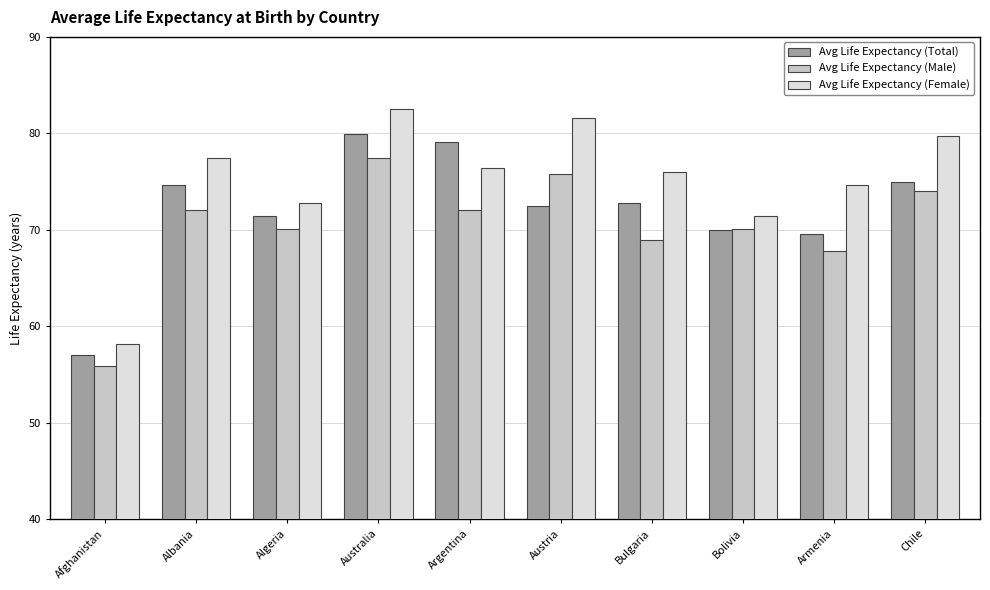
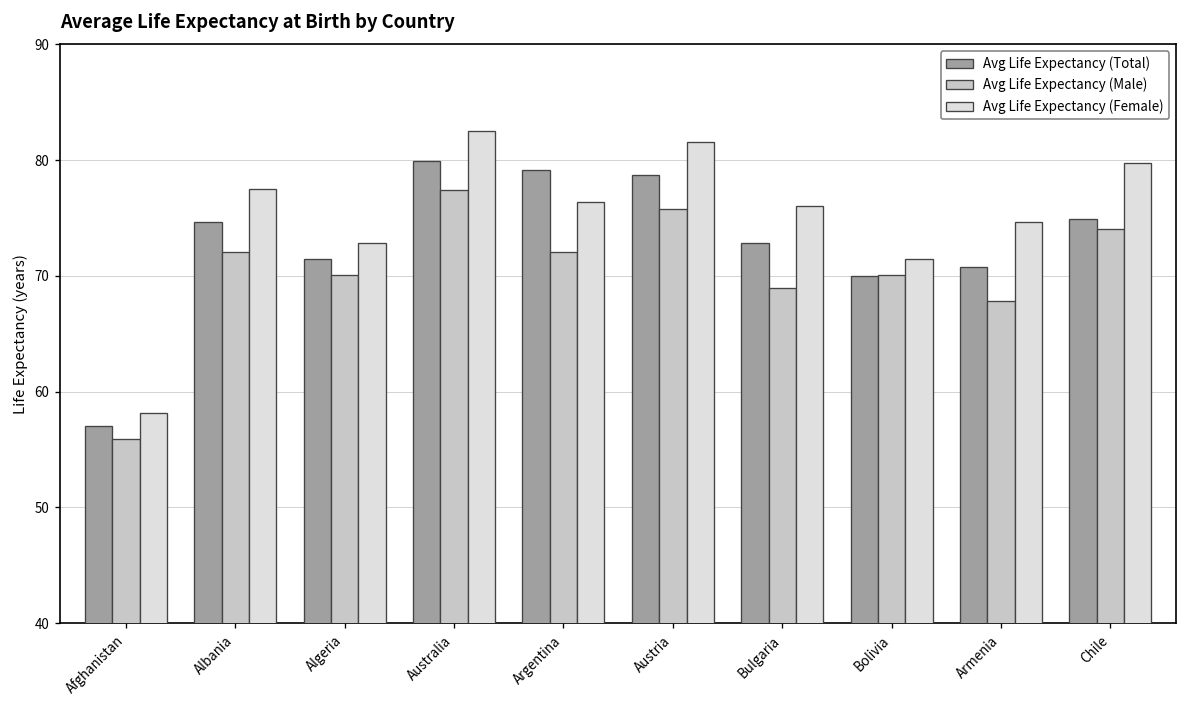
  {
    "Avg Life Expectancy (Total)": {
      "Afghanistan": 57,
      "Albania": 75,
      "Algeria": 71,
      "Australia": 80,
      "Argentina": 79,
-     "Austria": 73,
+     "Austria": 79,
      "Bulgaria": 73,
      "Bolivia": 70,
-     "Armenia": 70,
+     "Armenia": 71,
      "Chile": 75
    }
  }
